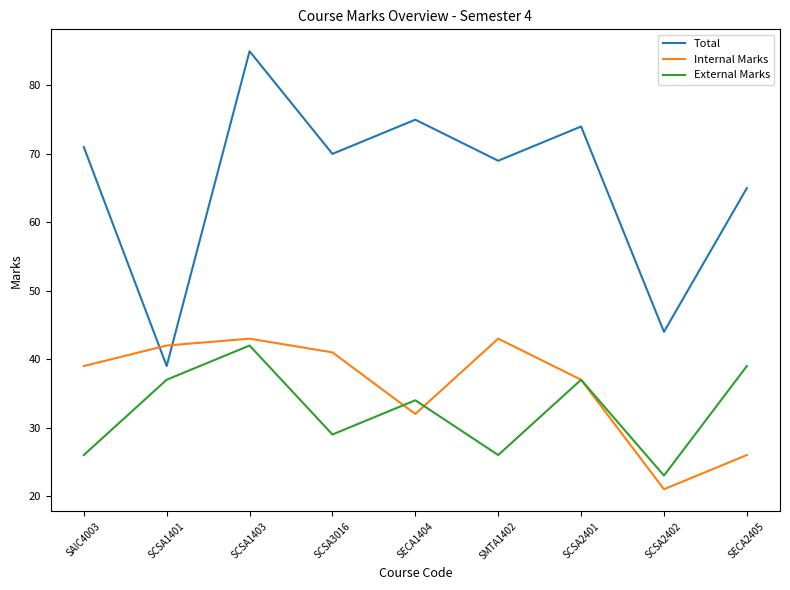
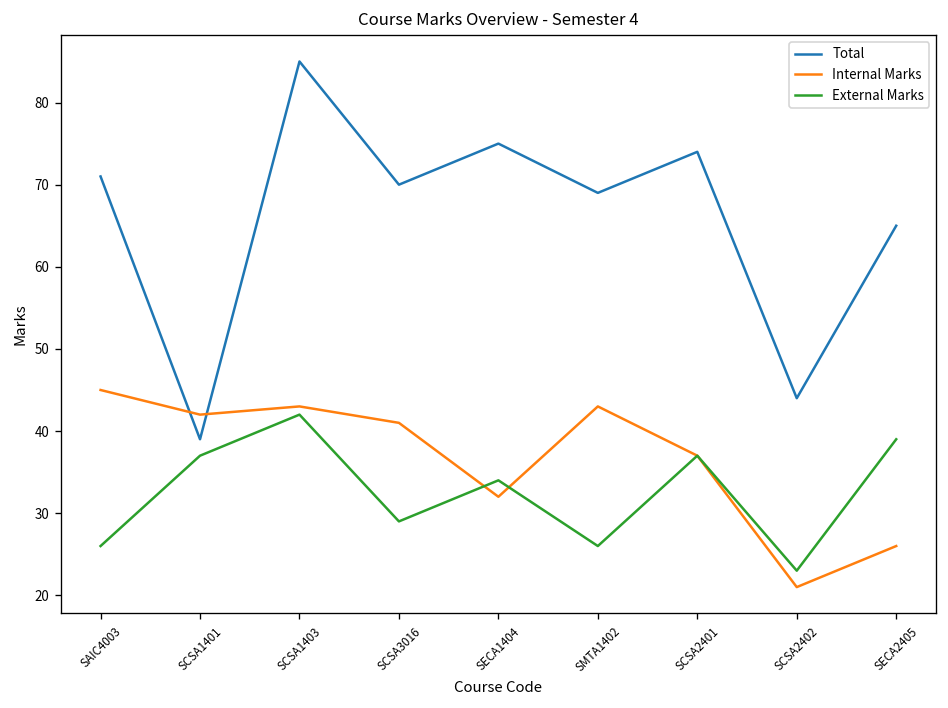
  {
    "Total": {
      "SAIC4003": 71,
      "SCSA1401": 39,
      "SCSA1403": 85,
      "SCSA3016": 70,
      "SECA1404": 75,
      "SMTA1402": 69,
      "SCSA2401": 74,
      "SCSA2402": 44,
      "SECA2405": 65
    },
    "Internal Marks": {
-     "SAIC4003": 39,
+     "SAIC4003": 45,
      "SCSA1401": 42,
      "SCSA1403": 43,
      "SCSA3016": 41,
      "SECA1404": 32,
      "SMTA1402": 43,
      "SCSA2402": 21,
      "SECA2405": 26
    },
    "External Marks": {
      "SAIC4003": 26,
      "SCSA1401": 37,
      "SCSA1403": 42,
      "SCSA3016": 29,
      "SECA1404": 34,
      "SMTA1402": 26,
      "SCSA2402": 23,
      "SECA2405": 39
    }
  }
